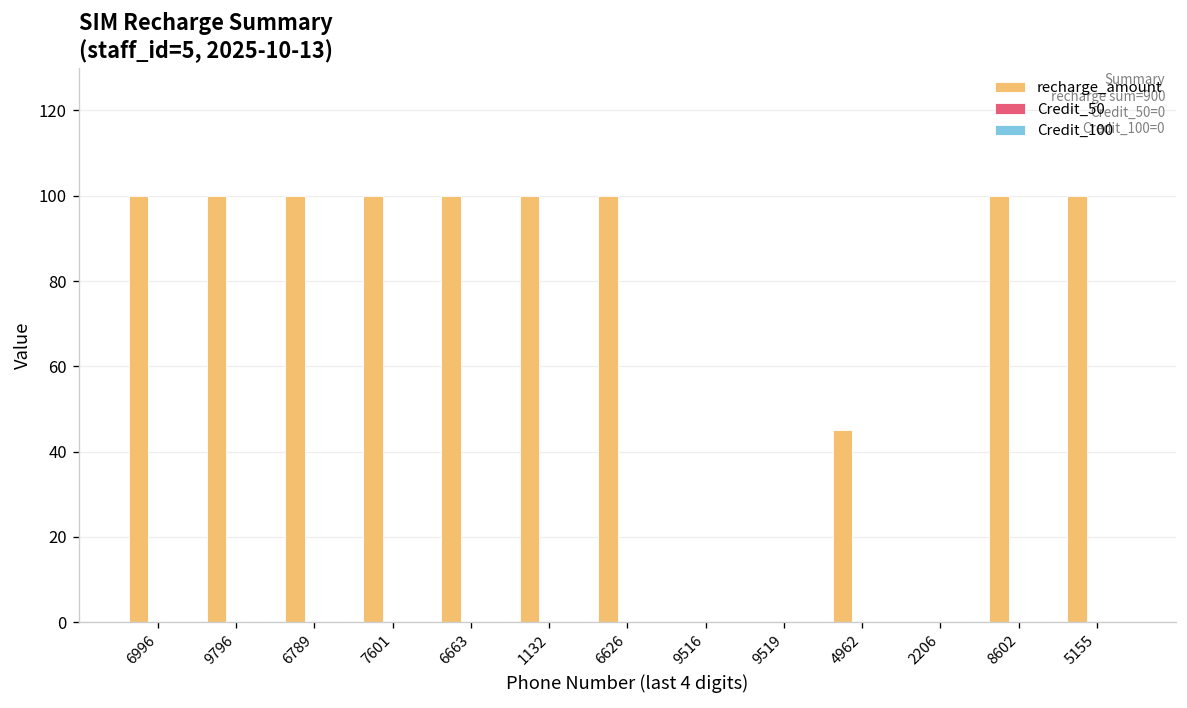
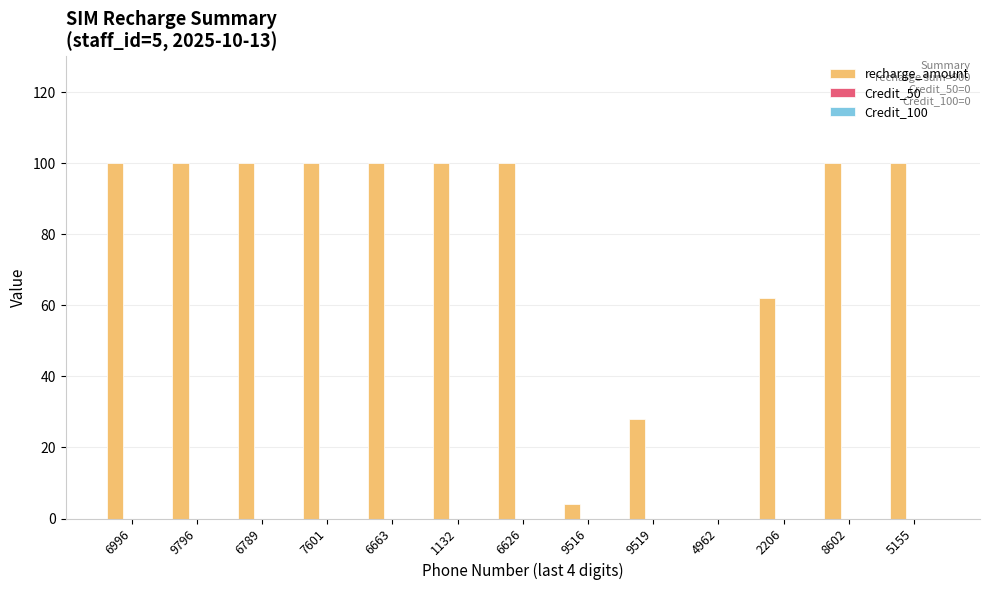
  {
    "recharge_amount": {
      "6996": 100,
      "9796": 100,
      "6789": 100,
      "7601": 100,
      "6663": 100,
      "1132": 100,
      "6626": 100,
-     "9516": 0,
-     "9519": 0,
-     "4962": 45,
-     "2206": 0,
+     "9516": 4,
+     "9519": 28,
+     "4962": 0,
+     "2206": 62,
      "8602": 100,
      "5155": 100
    },
    "Credit_50": {
      "6996": 0,
      "9796": 0,
      "6789": 0,
      "7601": 0,
      "6663": 0,
      "1132": 0,
      "6626": 0,
      "9516": 0,
      "9519": 0,
      "4962": 0,
      "2206": 0,
      "8602": 0,
      "5155": 0
    },
    "Credit_100": {
      "6996": 0,
      "9796": 0,
      "6789": 0,
      "7601": 0,
      "6663": 0,
      "1132": 0,
      "6626": 0,
      "9516": 0,
      "9519": 0,
      "4962": 0,
      "2206": 0,
      "8602": 0,
      "5155": 0
    }
  }
